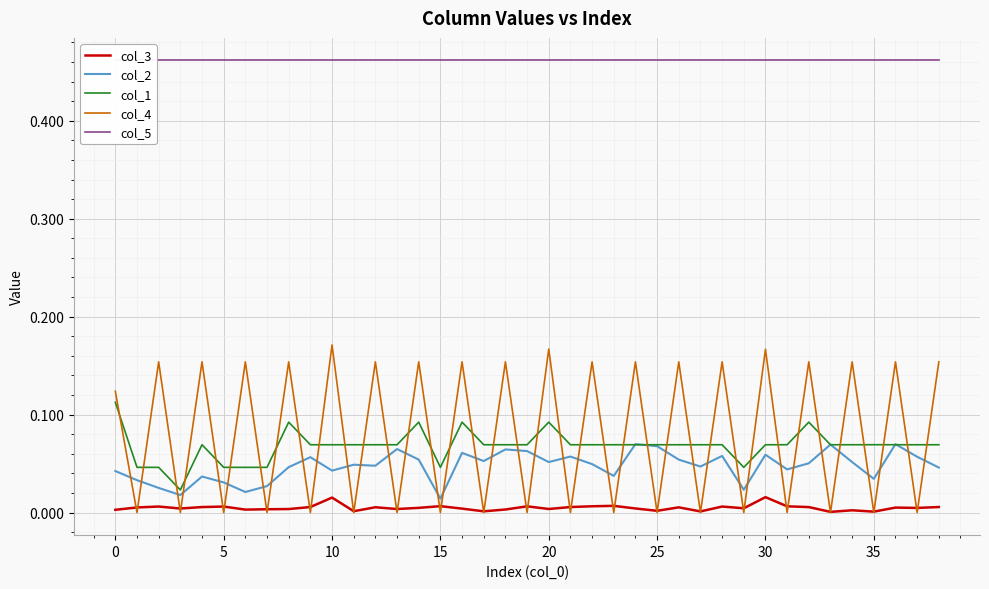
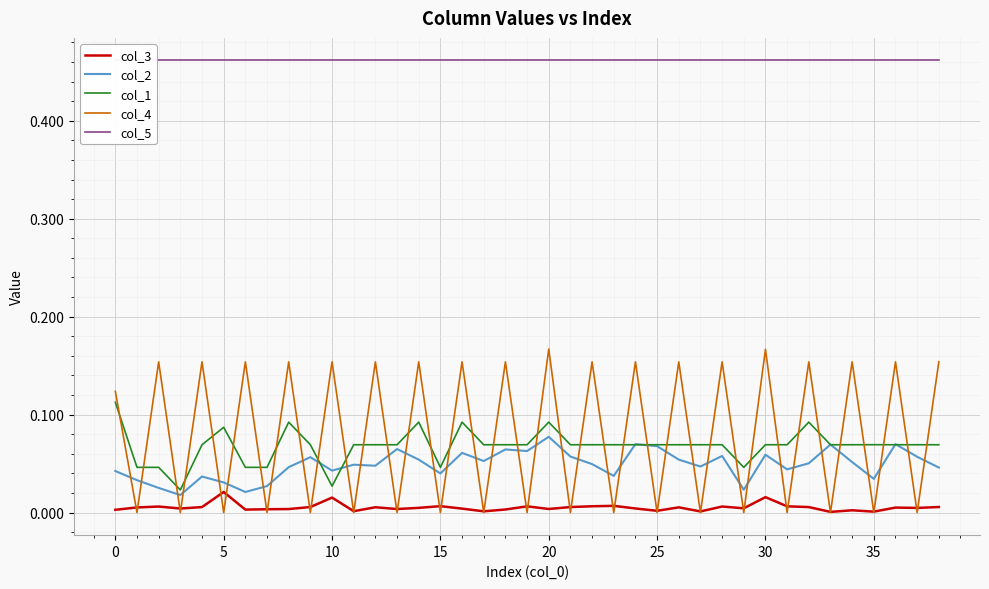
  {
    "col_3": {
      "0": 0.00,
-     "5": 0.01,
+     "5": 0.02,
      "10": 0.02,
      "15": 0.01,
      "20": 0.00,
      "30": 0.02
    },
    "col_2": {
      "0": 0.04,
      "5": 0.03,
      "10": 0.04,
-     "15": 0.01,
-     "20": 0.05,
+     "15": 0.04,
+     "20": 0.08,
      "30": 0.06,
      "35": 0.03
    },
    "col_1": {
      "0": 0.11,
-     "5": 0.05,
-     "10": 0.07,
+     "5": 0.09,
+     "10": 0.03,
      "15": 0.05,
      "20": 0.09,
      "30": 0.07,
      "35": 0.07
    },
    "col_4": {
      "0": 0.12,
      "5": 0.00,
-     "10": 0.17,
+     "10": 0.15,
      "15": 0.00,
      "20": 0.17,
      "30": 0.17
    },
    "col_5": {
      "5": 0.46,
      "10": 0.46,
      "15": 0.46,
      "20": 0.46,
      "25": 0.46,
      "30": 0.46,
      "35": 0.46
    }
  }
